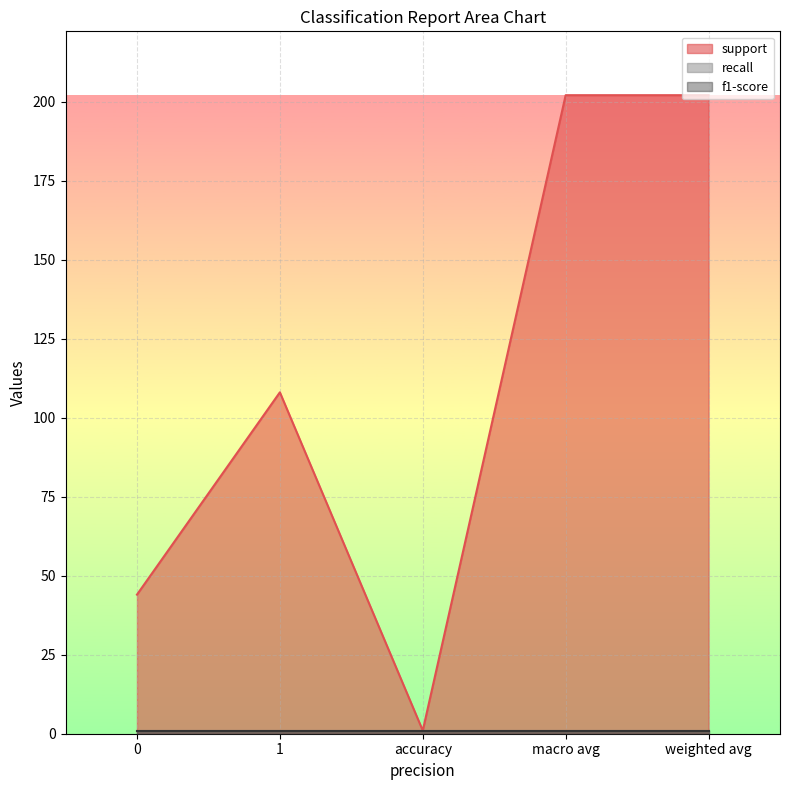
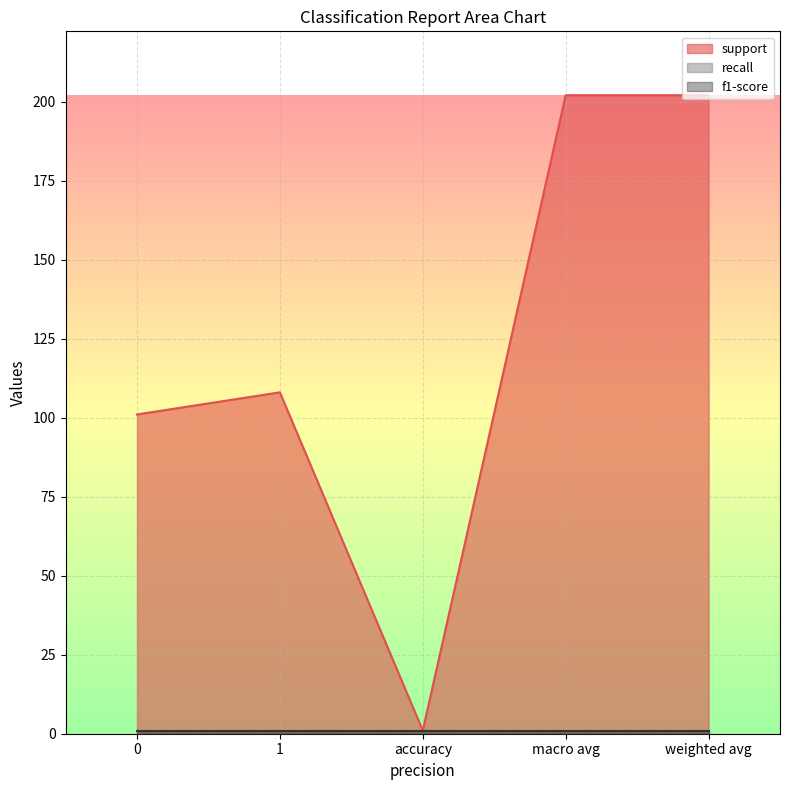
  {
    "support": {
-     "0": 44,
+     "0": 101,
      "1": 108,
      "macro avg": 202
    },
    "f1-score": {
      "0": 1,
      "1": 1,
      "macro avg": 1,
      "weighted avg": 1
    }
  }
